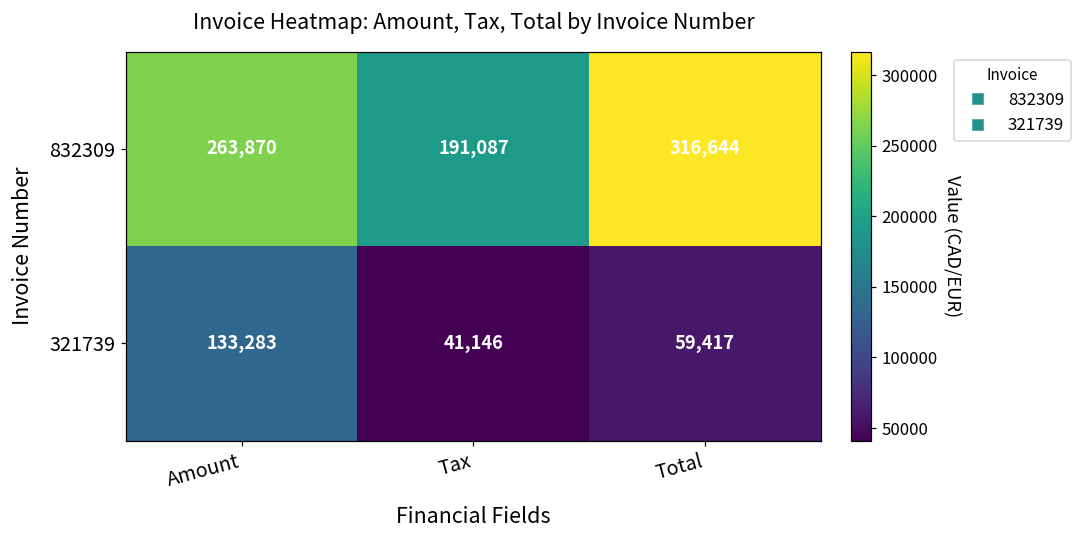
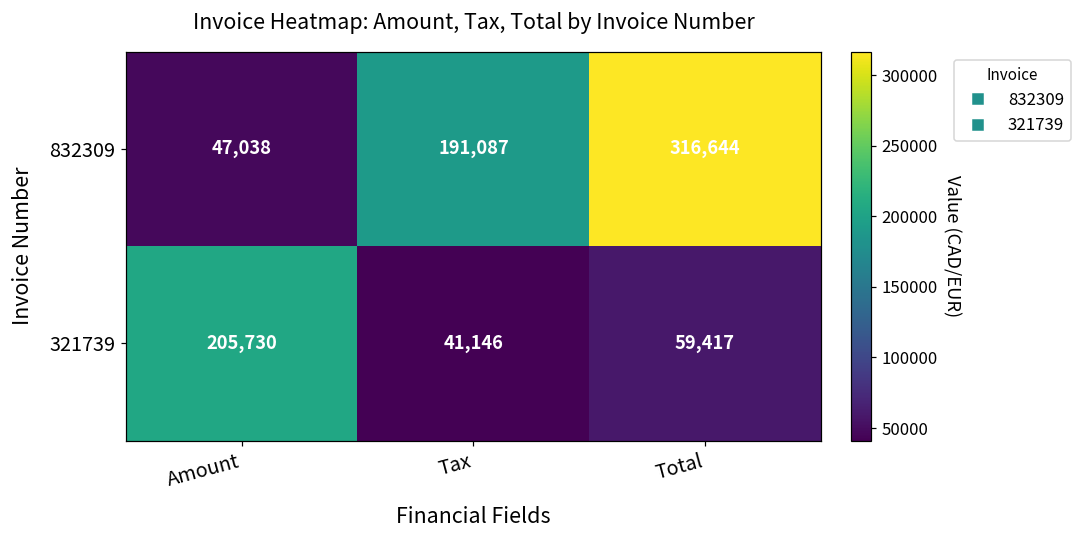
  {
    "832309": {
-     "Amount": "263,870",
+     "Amount": "47,038",
      "Tax": "191,087",
      "Total": "316,644"
    },
    "321739": {
-     "Amount": "133,283",
+     "Amount": "205,730",
      "Tax": "41,146",
      "Total": "59,417"
    }
  }
